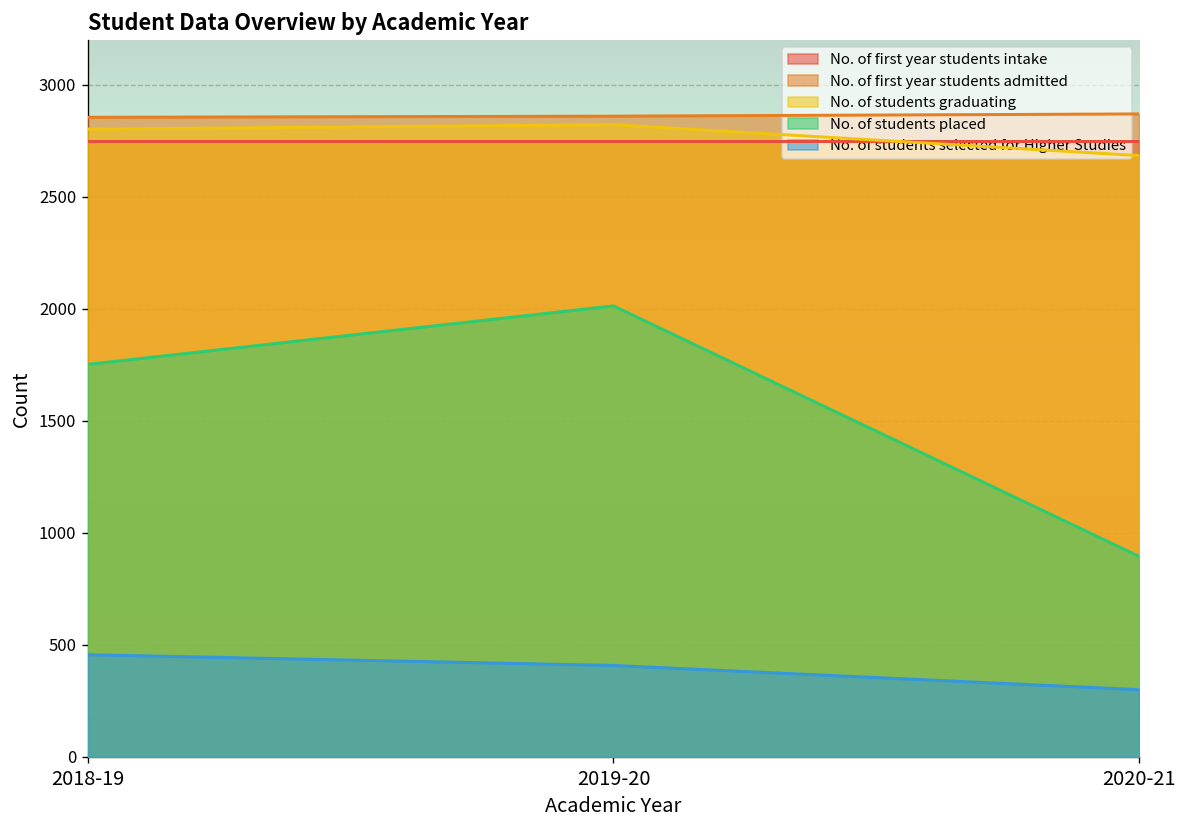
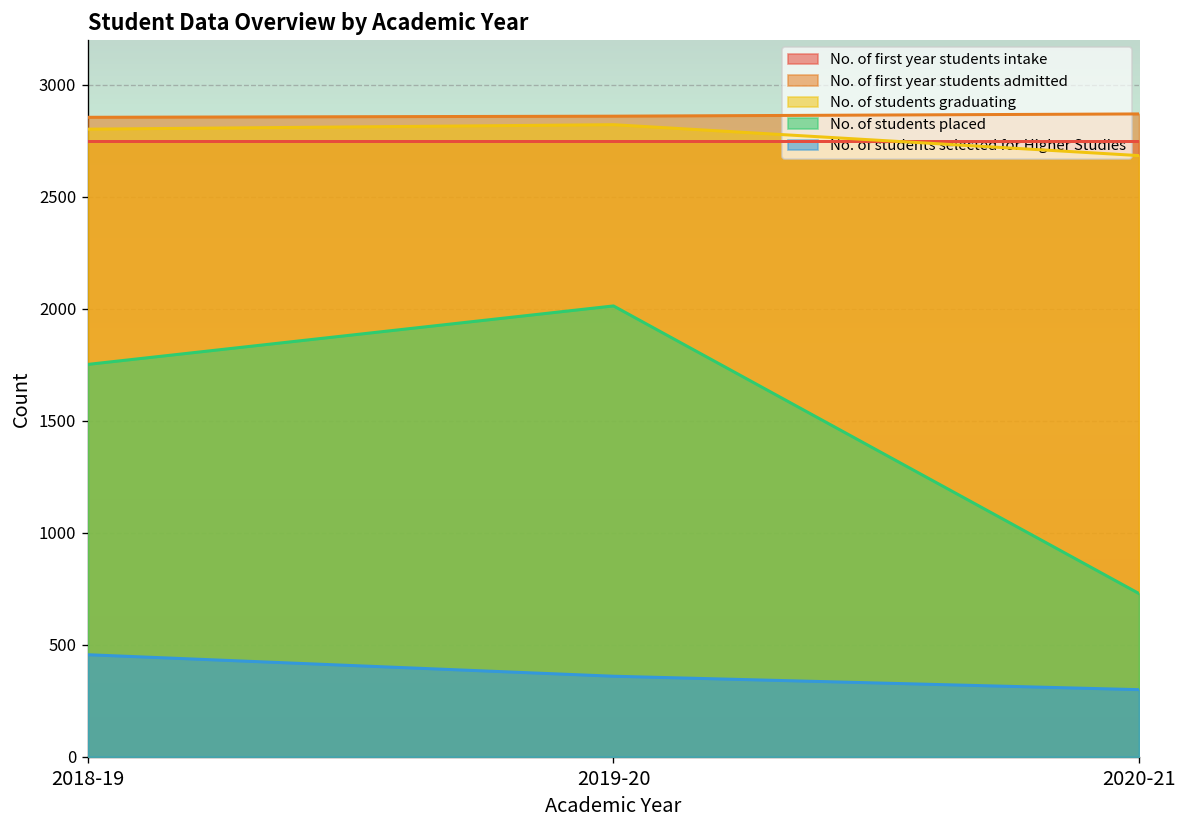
  {
    "No. of students graduating": {
      "2018-19": 2800,
      "2019-20": 2820,
      "2020-21": 2680
    },
    "No. of students placed": {
      "2018-19": 1750,
      "2019-20": 2010,
-     "2020-21": 900
+     "2020-21": 730
    },
    "No. of students selected for Higher Studies": {
      "2018-19": 460,
-     "2019-20": 410,
+     "2019-20": 360,
      "2020-21": 300
    }
  }
